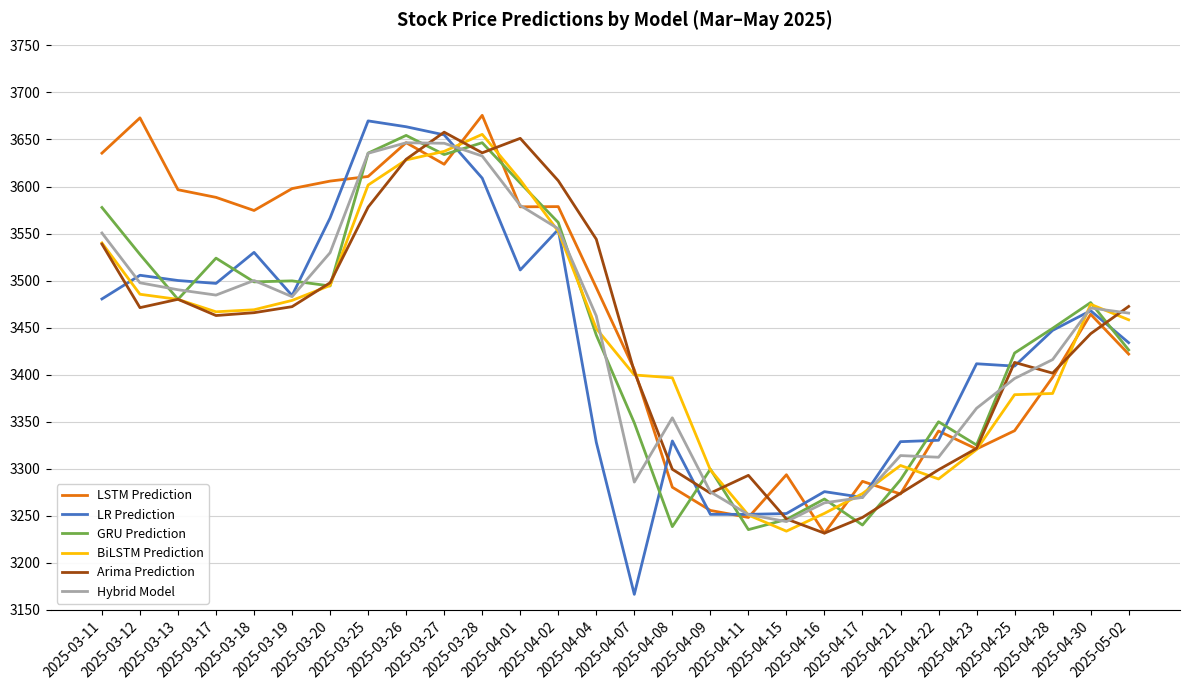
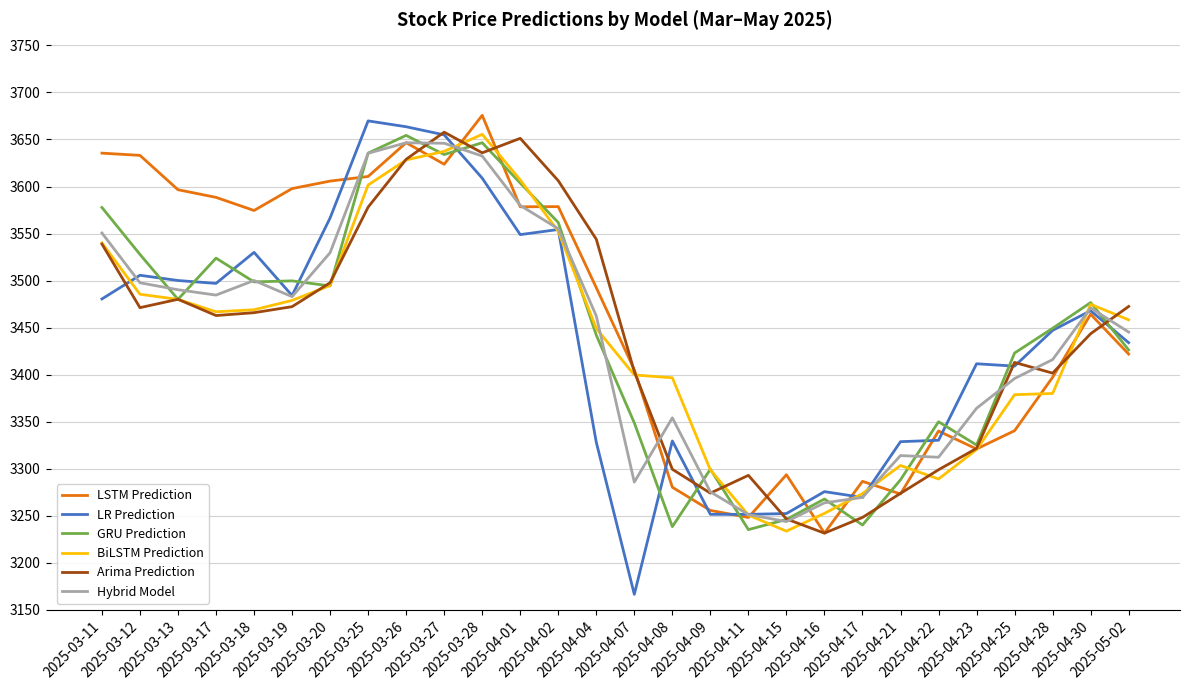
  {
    "LSTM Prediction": {
      "2025-03-11": 3640,
-     "2025-03-12": 3670,
+     "2025-03-12": 3630,
      "2025-03-13": 3600,
      "2025-03-17": 3590,
      "2025-03-18": 3570,
      "2025-03-19": 3600,
      "2025-03-20": 3610,
      "2025-03-25": 3610,
      "2025-03-27": 3620,
      "2025-03-28": 3680,
      "2025-04-02": 3580,
      "2025-04-04": 3490,
      "2025-04-08": 3280,
      "2025-04-09": 3260,
      "2025-04-15": 3290,
      "2025-04-17": 3290,
      "2025-04-22": 3340,
      "2025-04-25": 3340,
      "2025-04-28": 3400,
      "2025-04-30": 3460,
      "2025-05-02": 3420
    },
    "LR Prediction": {
      "2025-03-11": 3480,
      "2025-03-12": 3510,
      "2025-03-13": 3500,
      "2025-03-17": 3500,
      "2025-03-18": 3530,
      "2025-03-20": 3570,
      "2025-03-25": 3670,
      "2025-03-26": 3660,
      "2025-03-27": 3650,
      "2025-03-28": 3610,
-     "2025-04-01": 3510,
+     "2025-04-01": 3550,
      "2025-04-04": 3330,
      "2025-04-07": 3170,
      "2025-04-08": 3330,
      "2025-04-09": 3250,
      "2025-04-15": 3250,
      "2025-04-16": 3280,
      "2025-04-21": 3330,
      "2025-04-22": 3330,
      "2025-04-23": 3410,
      "2025-04-25": 3410,
      "2025-04-30": 3470,
      "2025-05-02": 3430
    },
    "GRU Prediction": {
      "2025-03-11": 3580,
      "2025-03-12": 3530,
      "2025-03-17": 3520,
      "2025-03-19": 3500,
      "2025-03-26": 3650,
      "2025-03-27": 3630,
      "2025-03-28": 3650,
      "2025-04-01": 3600,
      "2025-04-02": 3560,
      "2025-04-04": 3440,
      "2025-04-07": 3350,
      "2025-04-08": 3240,
      "2025-04-11": 3240,
      "2025-04-16": 3270,
      "2025-04-17": 3240,
      "2025-04-21": 3290,
      "2025-04-22": 3350,
      "2025-04-23": 3330,
      "2025-04-25": 3420,
      "2025-05-02": 3430
    },
    "BiLSTM Prediction": {
      "2025-03-12": 3490,
      "2025-03-17": 3470,
      "2025-03-18": 3470,
      "2025-03-19": 3480,
      "2025-03-25": 3600,
      "2025-03-27": 3640,
      "2025-03-28": 3660,
      "2025-04-01": 3610,
      "2025-04-04": 3450,
      "2025-04-07": 3400,
      "2025-04-08": 3400,
      "2025-04-15": 3230,
      "2025-04-16": 3250,
      "2025-04-17": 3270,
      "2025-04-21": 3300,
      "2025-04-22": 3290,
      "2025-04-25": 3380,
      "2025-04-28": 3380,
      "2025-05-02": 3460
    },
    "Arima Prediction": {
      "2025-03-12": 3470,
      "2025-03-17": 3460,
      "2025-03-18": 3470,
      "2025-03-19": 3470,
      "2025-03-20": 3500,
      "2025-03-25": 3580,
      "2025-03-27": 3660,
      "2025-03-28": 3640,
      "2025-04-01": 3650,
      "2025-04-02": 3610,
      "2025-04-04": 3540,
      "2025-04-08": 3300,
      "2025-04-11": 3290,
      "2025-04-17": 3250,
      "2025-04-22": 3300,
      "2025-04-25": 3410,
      "2025-04-28": 3400,
      "2025-04-30": 3440,
      "2025-05-02": 3470
    },
    "Hybrid Model": {
      "2025-03-11": 3550,
      "2025-03-12": 3500,
      "2025-03-13": 3490,
      "2025-03-17": 3480,
      "2025-03-20": 3530,
      "2025-03-27": 3650,
      "2025-03-28": 3630,
      "2025-04-04": 3460,
      "2025-04-07": 3290,
      "2025-04-08": 3350,
      "2025-04-16": 3260,
      "2025-04-21": 3310,
      "2025-04-22": 3310,
      "2025-04-23": 3360,
      "2025-04-25": 3400,
      "2025-04-28": 3420,
      "2025-04-30": 3470,
-     "2025-05-02": 3470
+     "2025-05-02": 3450
    }
  }
